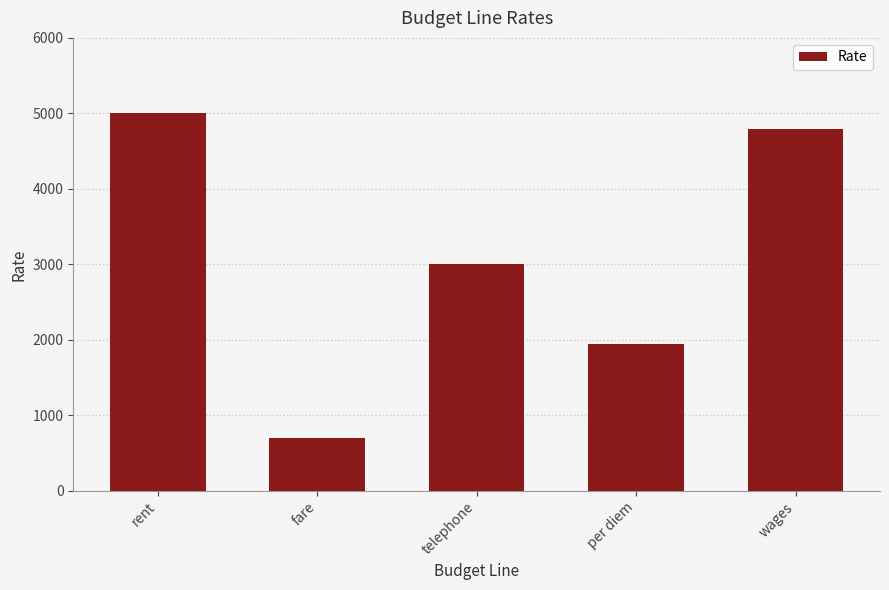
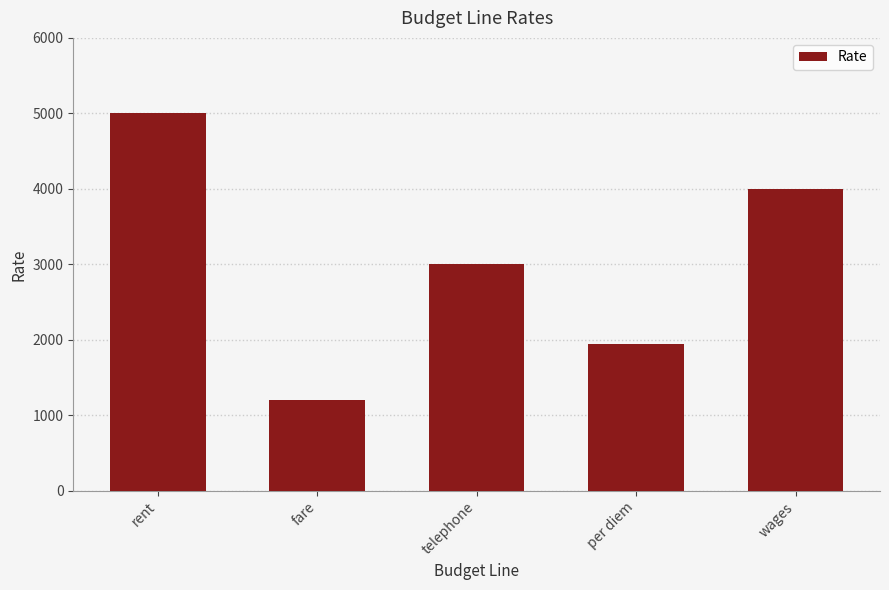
  {
    "rent": 5000,
-   "fare": 700,
+   "fare": 1200,
    "telephone": 3000,
    "per diem": 1900,
-   "wages": 4800
+   "wages": 4000
  }
